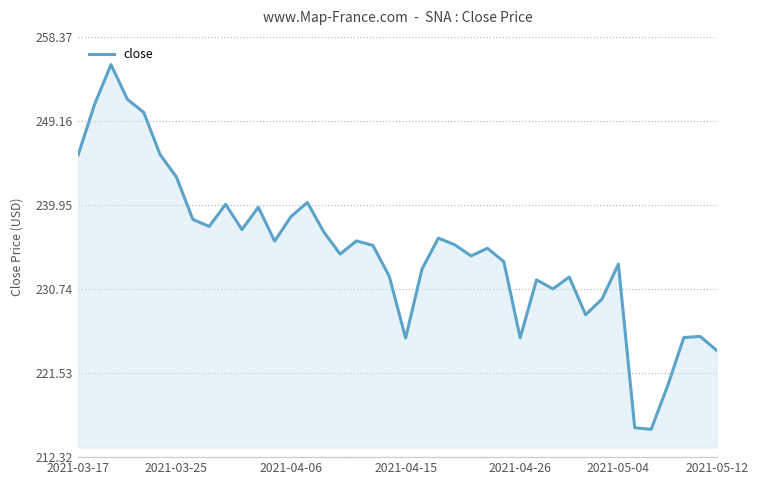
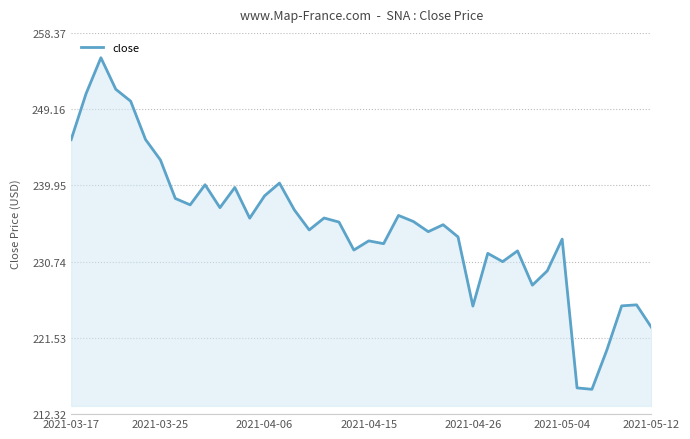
  {
    "2021-03-17": 245,
    "2021-03-25": 243,
    "2021-04-06": 239,
-   "2021-04-15": 225,
+   "2021-04-15": 233,
    "2021-04-26": 225,
    "2021-05-04": 233,
-   "2021-05-12": 224
+   "2021-05-12": 223
  }
